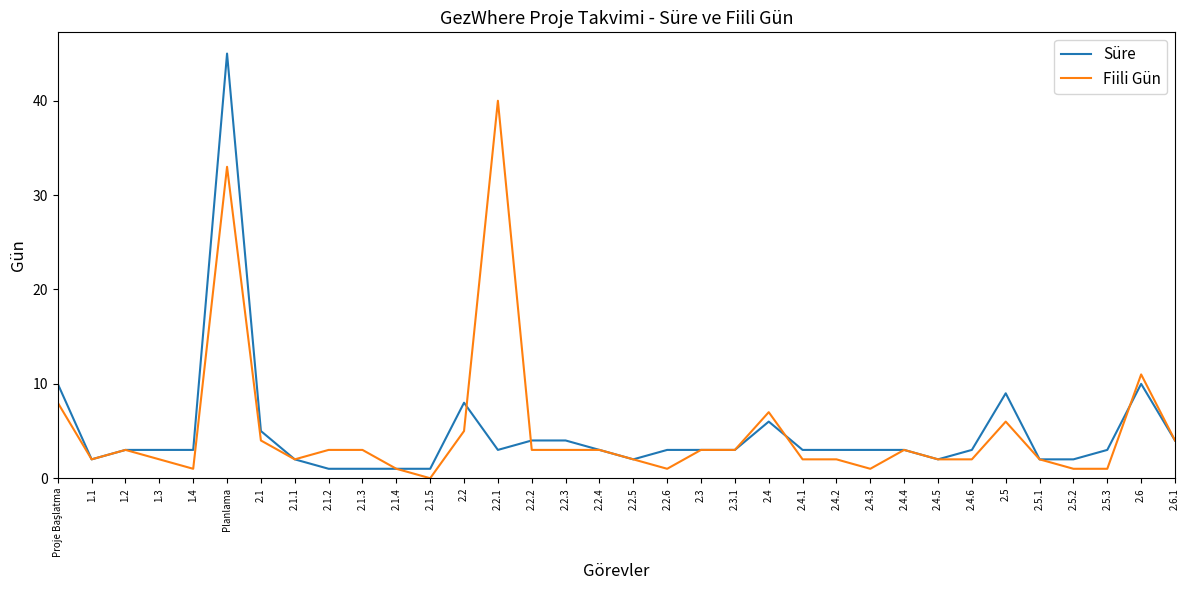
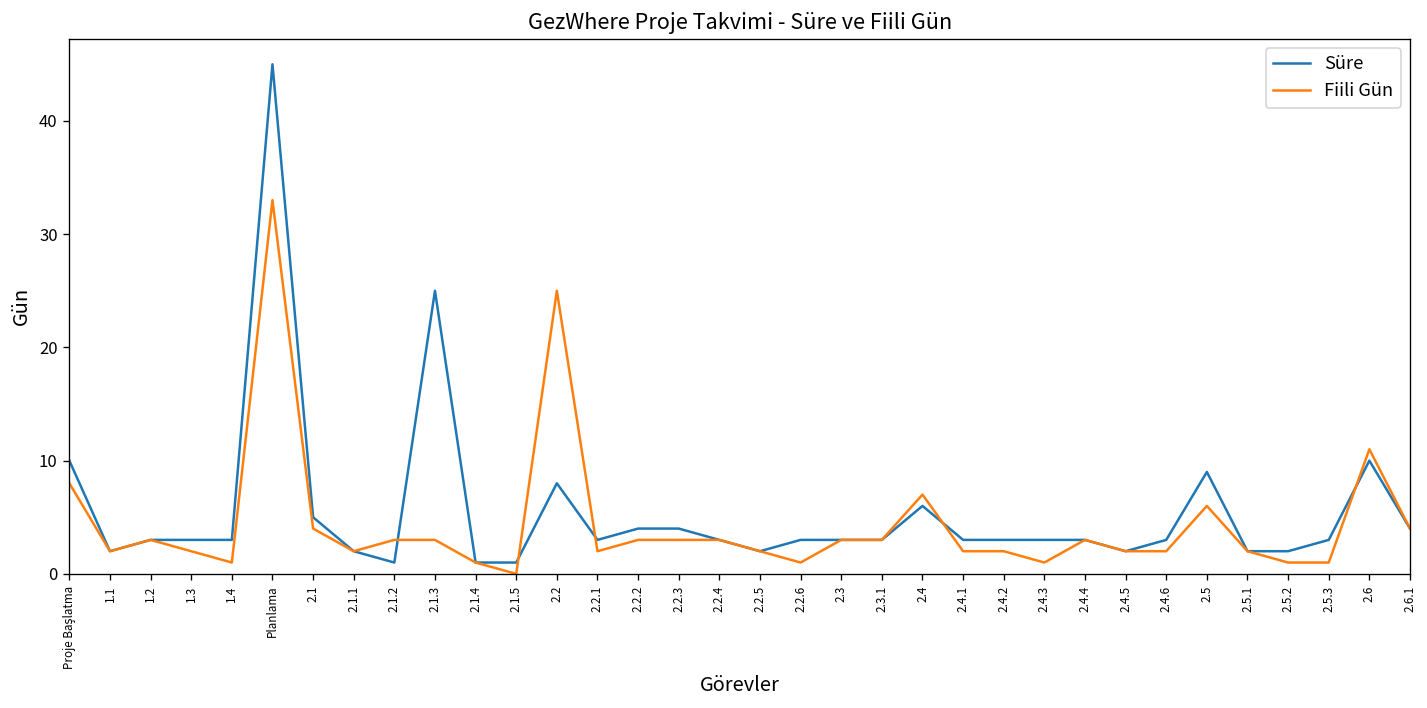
  {
    "Süre": {
      "Proje Başlatma": 10,
      "1.3": 3,
      "1.4": 3,
      "Planlama": 45,
      "2.1": 5,
      "2.1.2": 1,
-     "2.1.3": 1,
+     "2.1.3": 25,
      "2.1.5": 1,
      "2.2": 8,
      "2.2.1": 3,
      "2.2.2": 4,
      "2.2.3": 4,
      "2.2.6": 3,
      "2.4": 6,
      "2.4.1": 3,
      "2.4.2": 3,
      "2.4.3": 3,
      "2.4.6": 3,
      "2.5": 9,
      "2.5.2": 2,
      "2.5.3": 3,
      "2.6": 10
    },
    "Fiili Gün": {
      "Proje Başlatma": 8,
      "1.3": 2,
      "1.4": 1,
      "Planlama": 33,
      "2.1": 4,
      "2.1.2": 3,
      "2.1.3": 3,
      "2.1.5": 0,
-     "2.2": 5,
-     "2.2.1": 40,
+     "2.2": 25,
+     "2.2.1": 2,
      "2.2.2": 3,
      "2.2.3": 3,
      "2.2.6": 1,
      "2.4": 7,
      "2.4.1": 2,
      "2.4.2": 2,
      "2.4.3": 1,
      "2.4.6": 2,
      "2.5": 6,
      "2.5.2": 1,
      "2.5.3": 1,
      "2.6": 11
    }
  }
